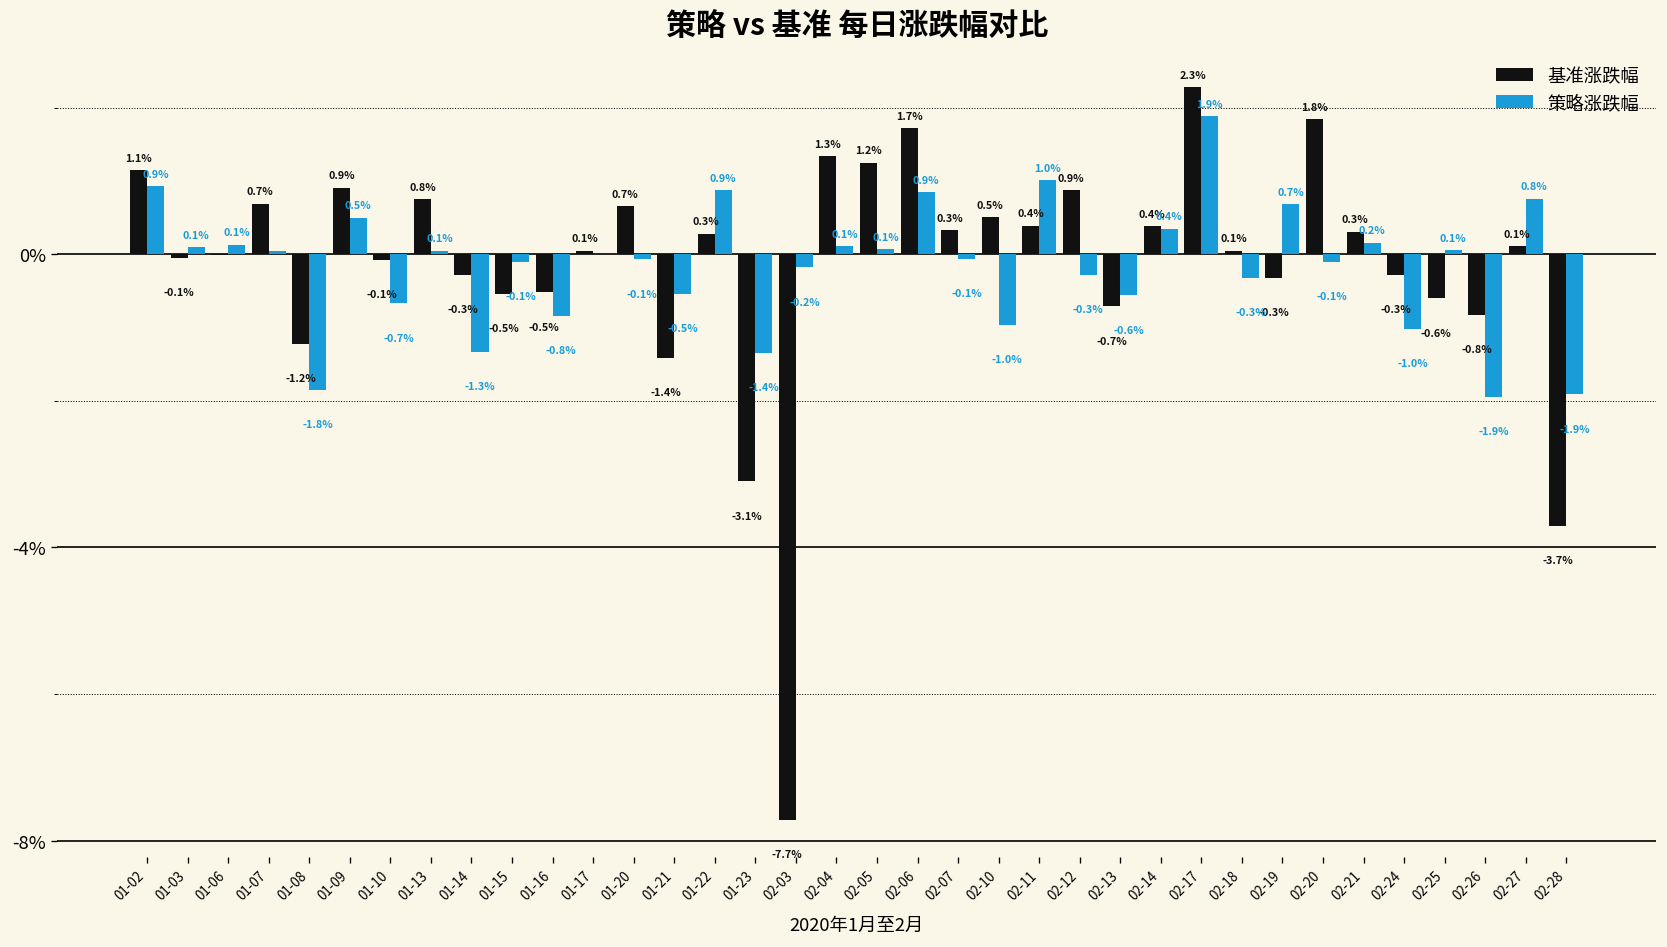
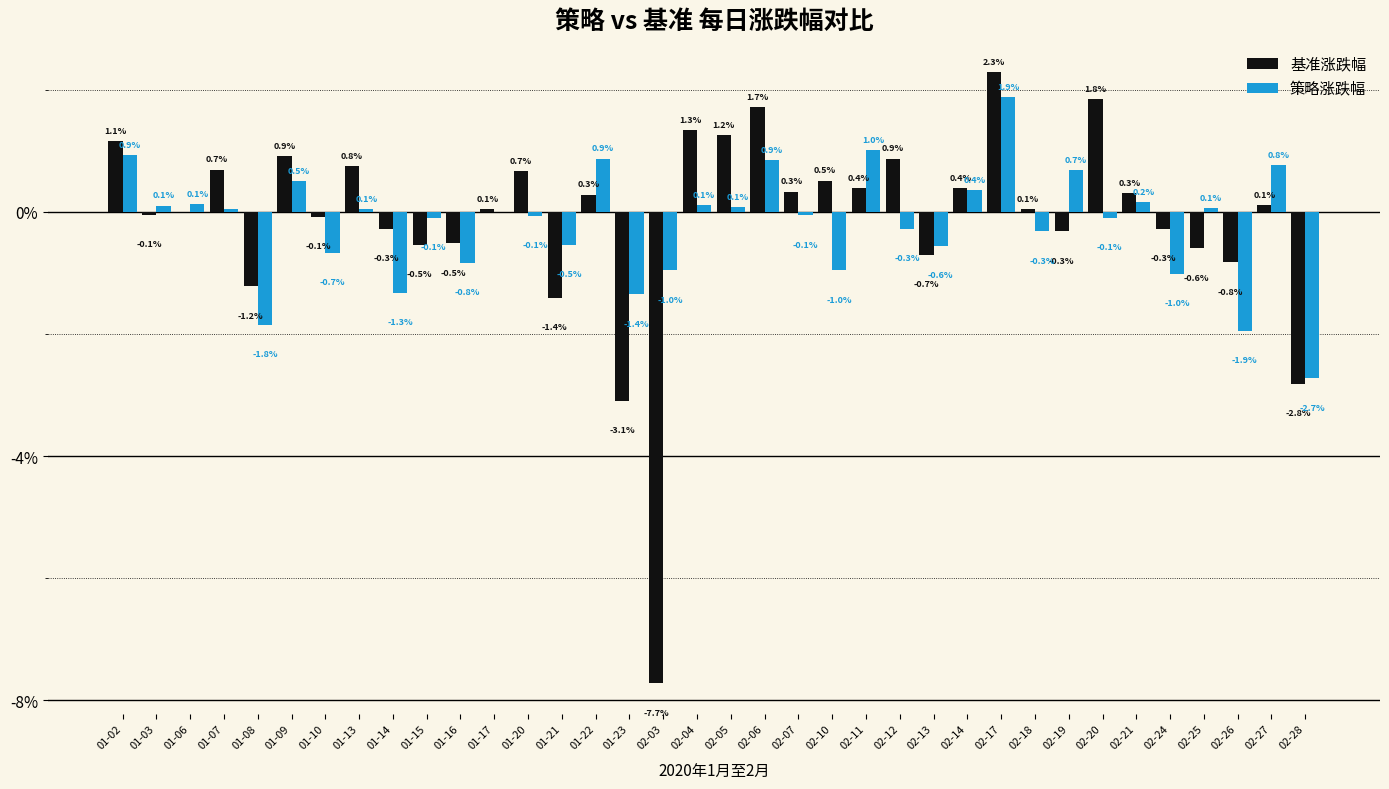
  {
    "基准涨跌幅": {
      "01-02": "1.1%",
      "01-03": "-0.1%",
      "01-07": "0.7%",
      "01-08": "-1.2%",
      "01-09": "0.9%",
      "01-10": "-0.1%",
      "01-13": "0.8%",
      "01-14": "-0.3%",
      "01-15": "-0.5%",
      "01-16": "-0.5%",
      "01-17": "0.1%",
      "01-20": "0.7%",
      "01-21": "-1.4%",
      "01-22": "0.3%",
      "01-23": "-3.1%",
      "02-03": "-7.7%",
      "02-04": "1.3%",
      "02-05": "1.2%",
      "02-06": "1.7%",
      "02-07": "0.3%",
      "02-10": "0.5%",
      "02-11": "0.4%",
      "02-12": "0.9%",
      "02-13": "-0.7%",
      "02-17": "2.3%",
      "02-18": "0.1%",
      "02-20": "1.8%",
      "02-21": "0.3%",
      "02-24": "-0.3%",
      "02-25": "-0.6%",
      "02-26": "-0.8%",
      "02-27": "0.1%",
-     "02-28": "-3.7%"
+     "02-28": "-2.8%"
    },
    "策略涨跌幅": {
      "01-02": "0.9%",
      "01-03": "0.1%",
      "01-06": "0.1%",
      "01-08": "-1.8%",
      "01-09": "0.5%",
      "01-10": "-0.7%",
      "01-13": "0.1%",
      "01-14": "-1.3%",
      "01-15": "-0.1%",
      "01-16": "-0.8%",
      "01-20": "-0.1%",
      "01-21": "-0.5%",
      "01-22": "0.9%",
      "01-23": "-1.4%",
-     "02-03": "-0.2%",
+     "02-03": "-1.0%",
      "02-04": "0.1%",
      "02-05": "0.1%",
      "02-06": "0.9%",
      "02-07": "-0.1%",
      "02-10": "-1.0%",
      "02-11": "1.0%",
      "02-12": "-0.3%",
      "02-13": "-0.6%",
      "02-17": "1.9%",
      "02-19": "0.7%",
      "02-20": "-0.1%",
      "02-21": "0.2%",
      "02-24": "-1.0%",
      "02-25": "0.1%",
      "02-26": "-1.9%",
      "02-27": "0.8%",
-     "02-28": "-1.9%"
+     "02-28": "-2.7%"
    }
  }
